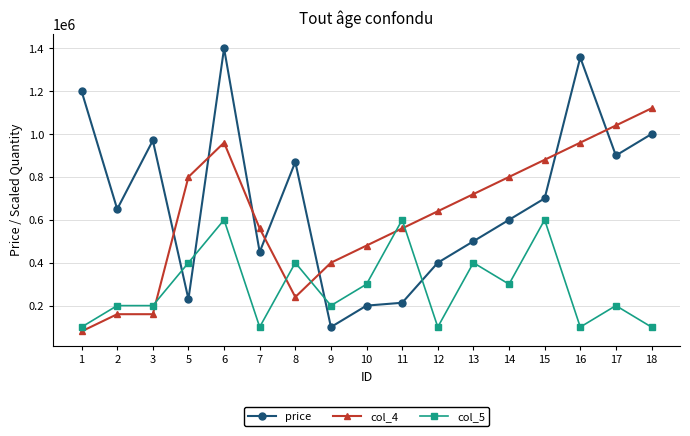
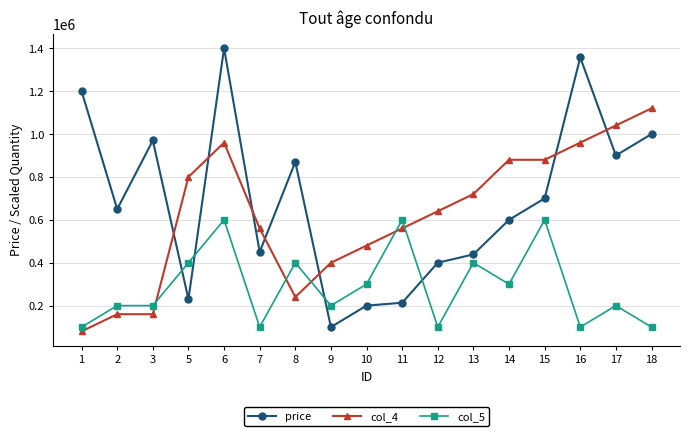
  {
    "price": {
      "1": 1200000,
      "2": 650000,
      "3": 970000,
      "5": 230000,
      "6": 1400000,
      "7": 450000,
      "8": 870000,
      "9": 100000,
      "10": 200000,
      "11": 210000,
      "12": 400000,
-     "13": 500000,
+     "13": 440000,
      "14": 600000,
      "15": 700000,
      "16": 1360000,
      "17": 900000,
      "18": 1000000
    },
    "col_4": {
      "1": 80000,
      "2": 160000,
      "3": 160000,
      "5": 800000,
      "6": 960000,
      "7": 560000,
      "8": 240000,
      "9": 400000,
      "10": 480000,
      "11": 560000,
      "12": 640000,
      "13": 720000,
-     "14": 800000,
+     "14": 880000,
      "15": 880000,
      "16": 960000,
      "17": 1040000,
      "18": 1120000
    },
    "col_5": {
      "1": 100000,
      "2": 200000,
      "3": 200000,
      "5": 400000,
      "6": 600000,
      "7": 100000,
      "8": 400000,
      "9": 200000,
      "10": 300000,
      "11": 600000,
      "12": 100000,
      "13": 400000,
      "14": 300000,
      "15": 600000,
      "16": 100000,
      "17": 200000,
      "18": 100000
    }
  }
